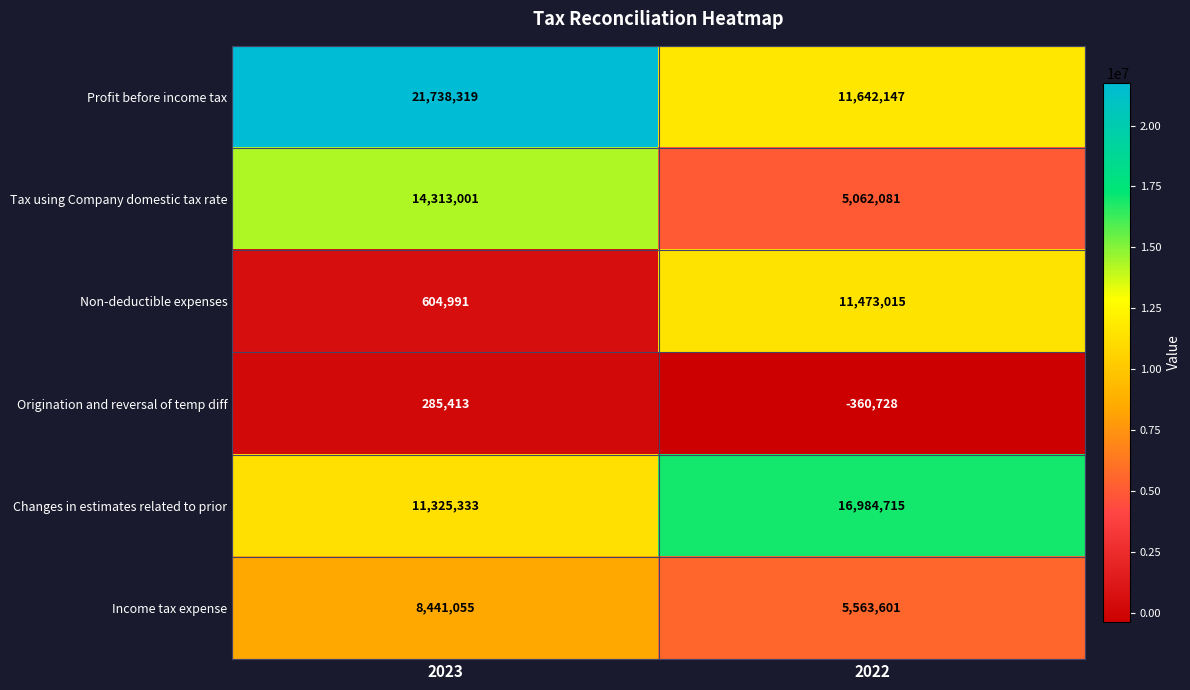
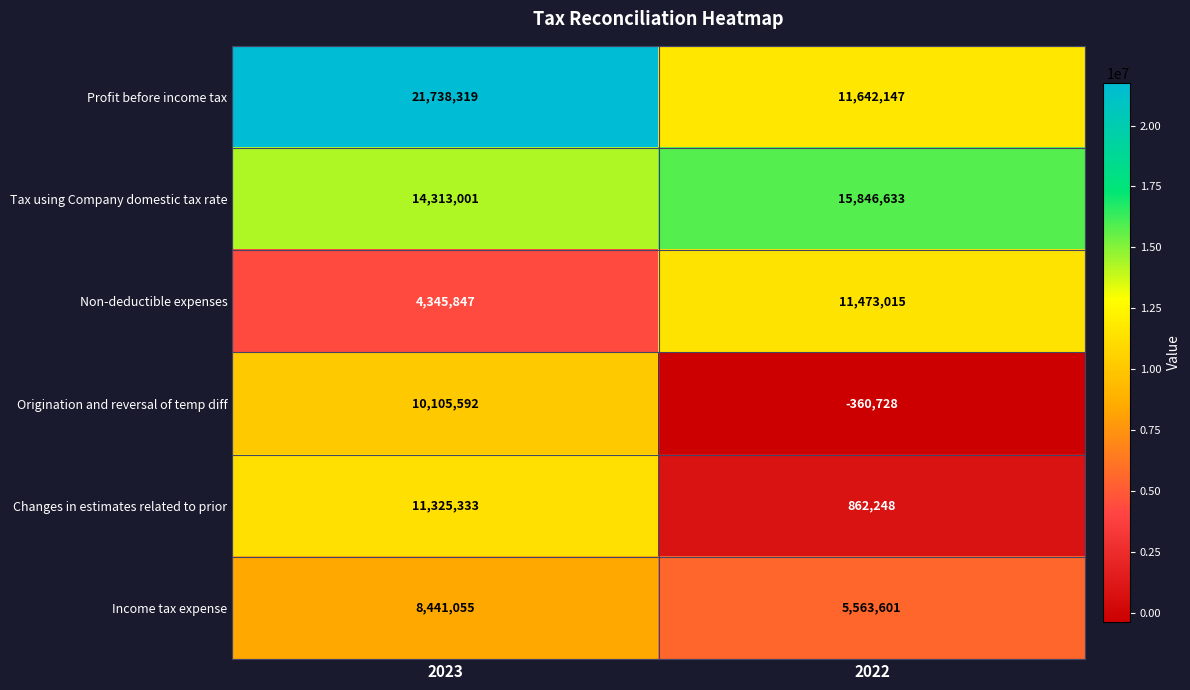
  {
    "Profit before income tax": {
      "2023": "21,738,319",
      "2022": "11,642,147"
    },
    "Tax using Company domestic tax rate": {
      "2023": "14,313,001",
-     "2022": "5,062,081"
+     "2022": "15,846,633"
    },
    "Non-deductible expenses": {
-     "2023": "604,991",
+     "2023": "4,345,847",
      "2022": "11,473,015"
    },
    "Origination and reversal of temp diff": {
-     "2023": "285,413",
+     "2023": "10,105,592",
      "2022": "-360,728"
    },
    "Changes in estimates related to prior": {
      "2023": "11,325,333",
-     "2022": "16,984,715"
+     "2022": "862,248"
    },
    "Income tax expense": {
      "2023": "8,441,055",
      "2022": "5,563,601"
    }
  }
